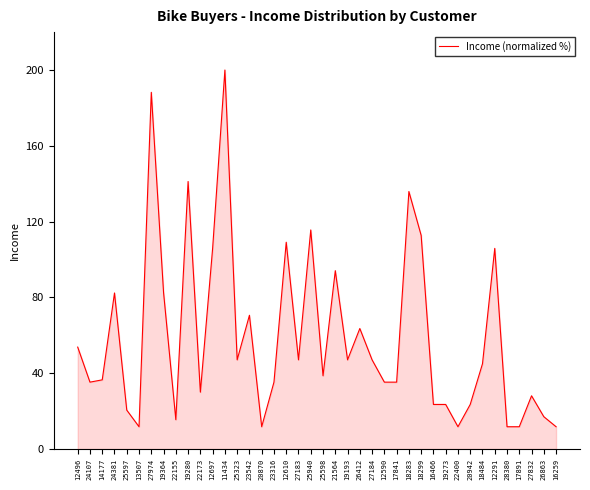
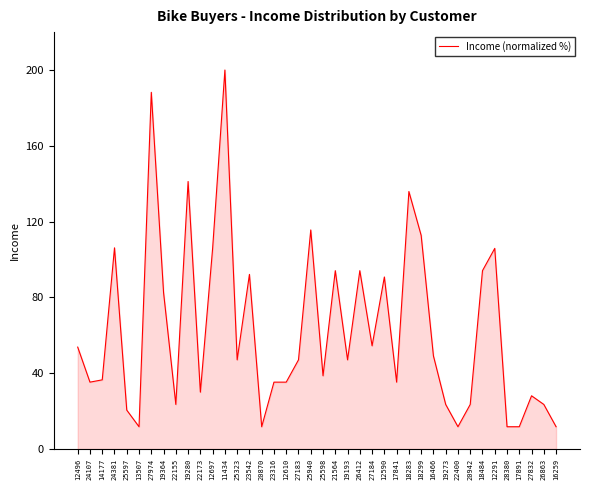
  {
    "12496": 54,
    "24107": 35,
    "14177": 37,
-   "24381": 82,
+   "24381": 106,
    "25597": 21,
    "13507": 12,
    "27974": 188,
    "19364": 83,
-   "22155": 15,
+   "22155": 24,
    "19280": 141,
    "22173": 30,
    "12697": 106,
    "11434": 200,
    "25323": 47,
-   "23542": 71,
+   "23542": 92,
    "20870": 12,
    "23316": 35,
-   "12610": 109,
+   "12610": 35,
    "27183": 47,
    "25940": 116,
    "25598": 39,
    "21564": 94,
    "19193": 47,
-   "26412": 64,
-   "27184": 47,
-   "12590": 35,
+   "26412": 94,
+   "27184": 54,
+   "12590": 91,
    "17841": 35,
    "18283": 136,
    "18299": 113,
-   "16466": 24,
+   "16466": 49,
    "19273": 24,
    "22400": 12,
    "20942": 24,
-   "18484": 45,
+   "18484": 94,
    "12291": 106,
    "28380": 12,
    "17891": 12,
    "27832": 28,
-   "26863": 17,
+   "26863": 24,
    "16259": 12
  }
